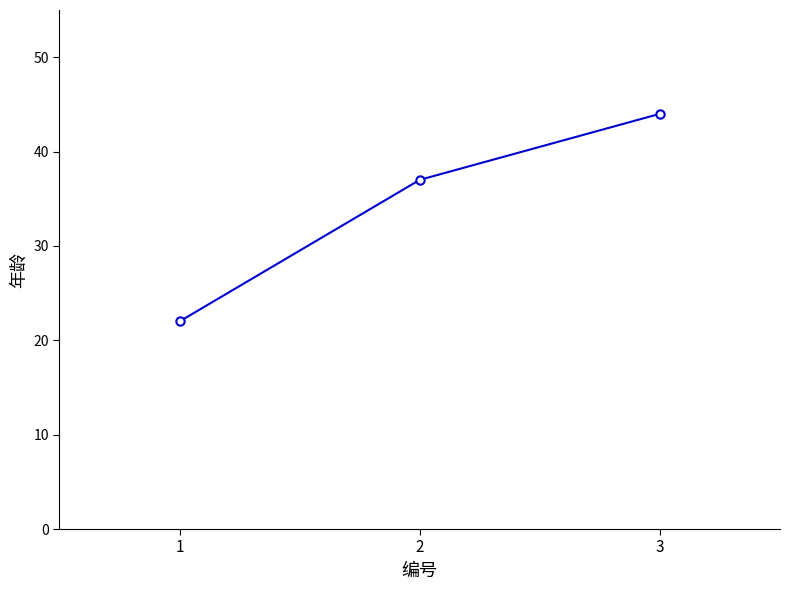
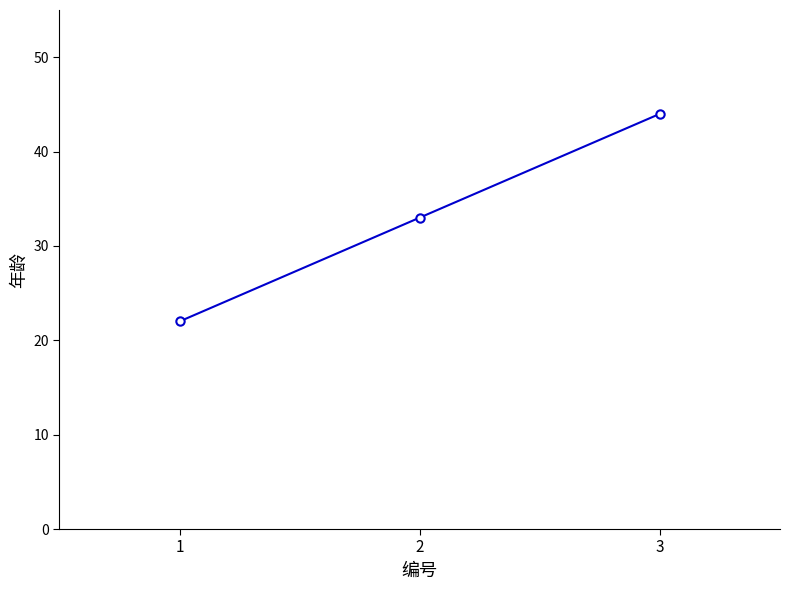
  {
    "1": 22,
-   "2": 37,
+   "2": 33,
    "3": 44
  }
